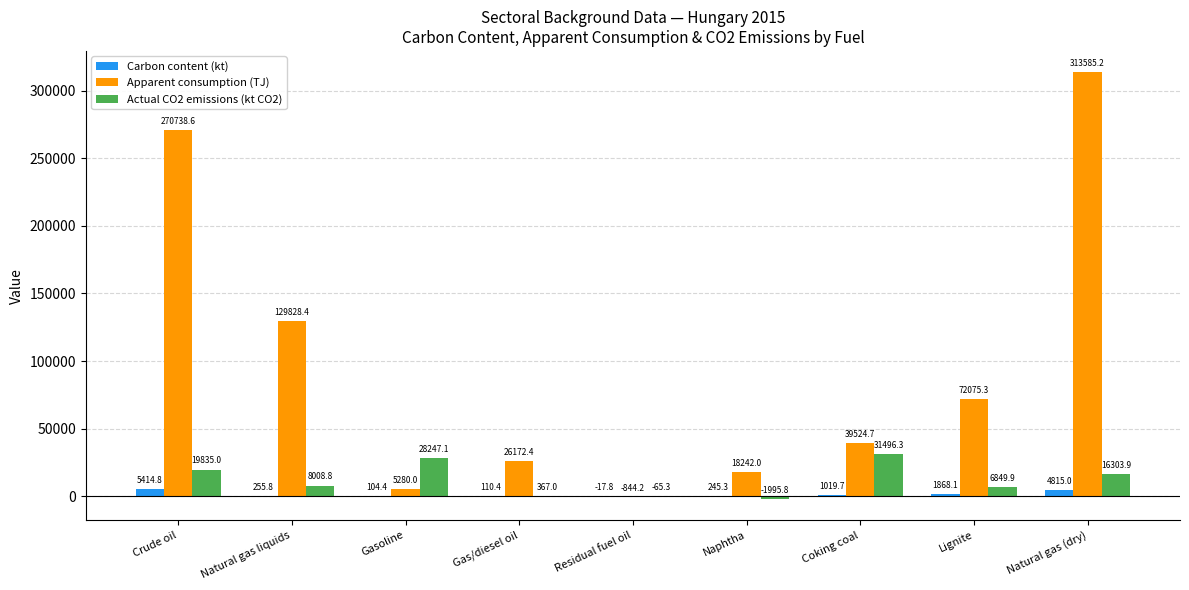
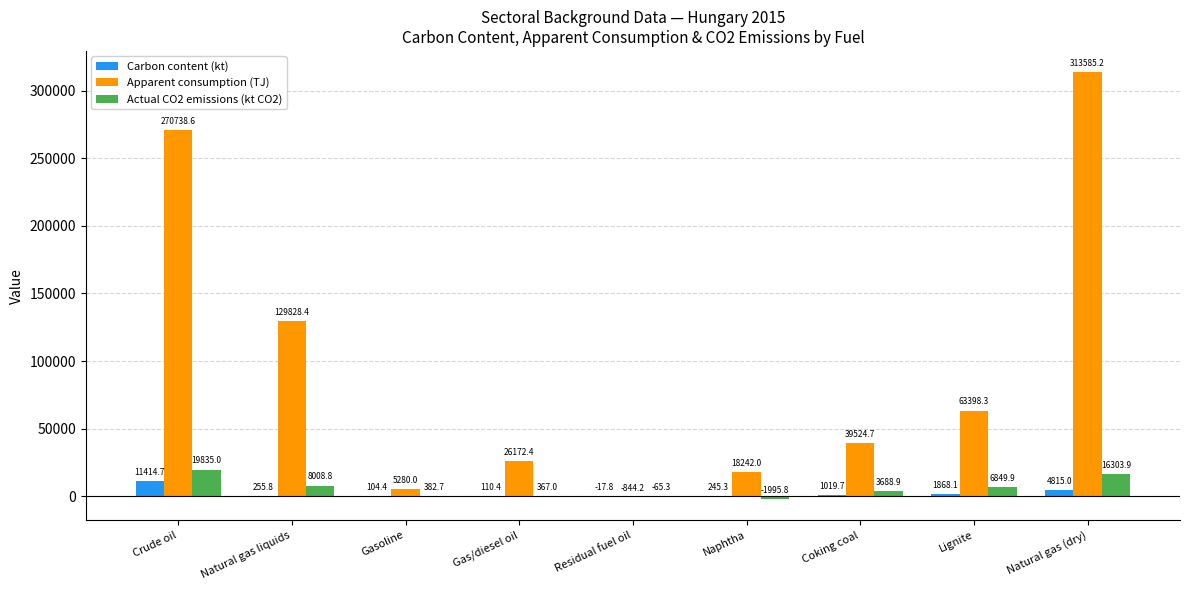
  {
    "Carbon content (kt)": {
-     "Crude oil": 5414.8,
+     "Crude oil": 11414.7,
      "Natural gas liquids": 255.8,
      "Gasoline": 104.4,
      "Gas/diesel oil": 110.4,
      "Residual fuel oil": -17.8,
      "Naphtha": 245.3,
      "Coking coal": 1019.7,
      "Lignite": 1868.1,
      "Natural gas (dry)": 4815.0
    },
    "Apparent consumption (TJ)": {
      "Crude oil": 270738.6,
      "Natural gas liquids": 129828.4,
      "Gasoline": 5280.0,
      "Gas/diesel oil": 26172.4,
      "Residual fuel oil": -844.2,
      "Naphtha": 18242.0,
      "Coking coal": 39524.7,
-     "Lignite": 72075.3,
+     "Lignite": 63398.3,
      "Natural gas (dry)": 313585.2
    },
    "Actual CO2 emissions (kt CO2)": {
      "Crude oil": 19835.0,
      "Natural gas liquids": 8008.8,
-     "Gasoline": 28247.1,
+     "Gasoline": 382.7,
      "Gas/diesel oil": 367.0,
      "Residual fuel oil": -65.3,
      "Naphtha": -1995.8,
-     "Coking coal": 31496.3,
+     "Coking coal": 3688.9,
      "Lignite": 6849.9,
      "Natural gas (dry)": 16303.9
    }
  }
